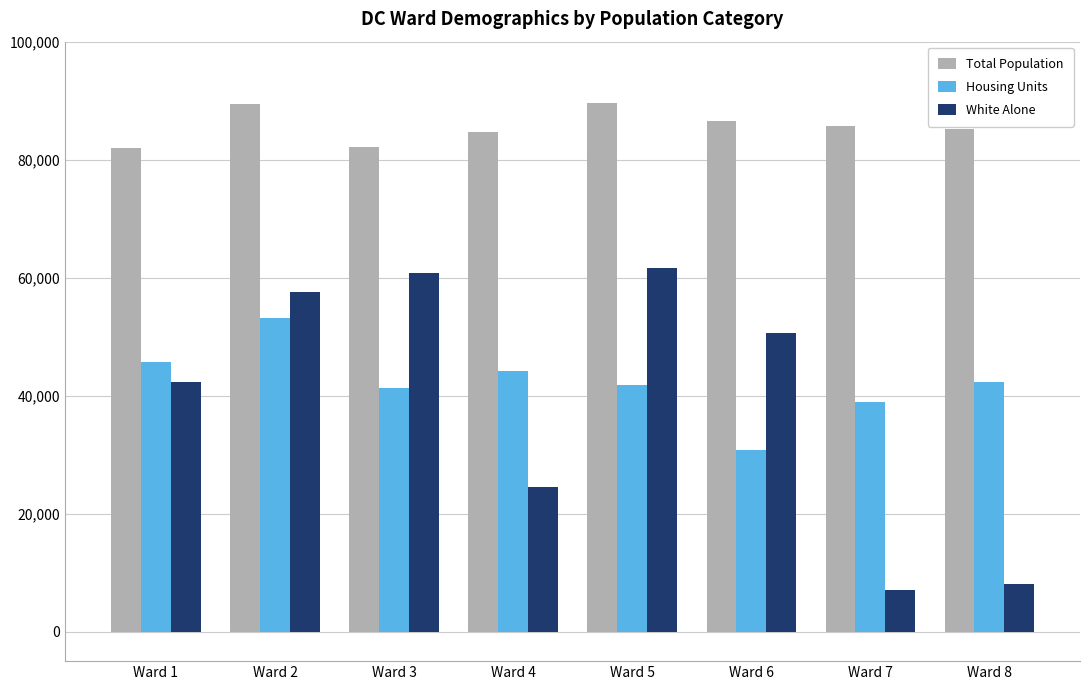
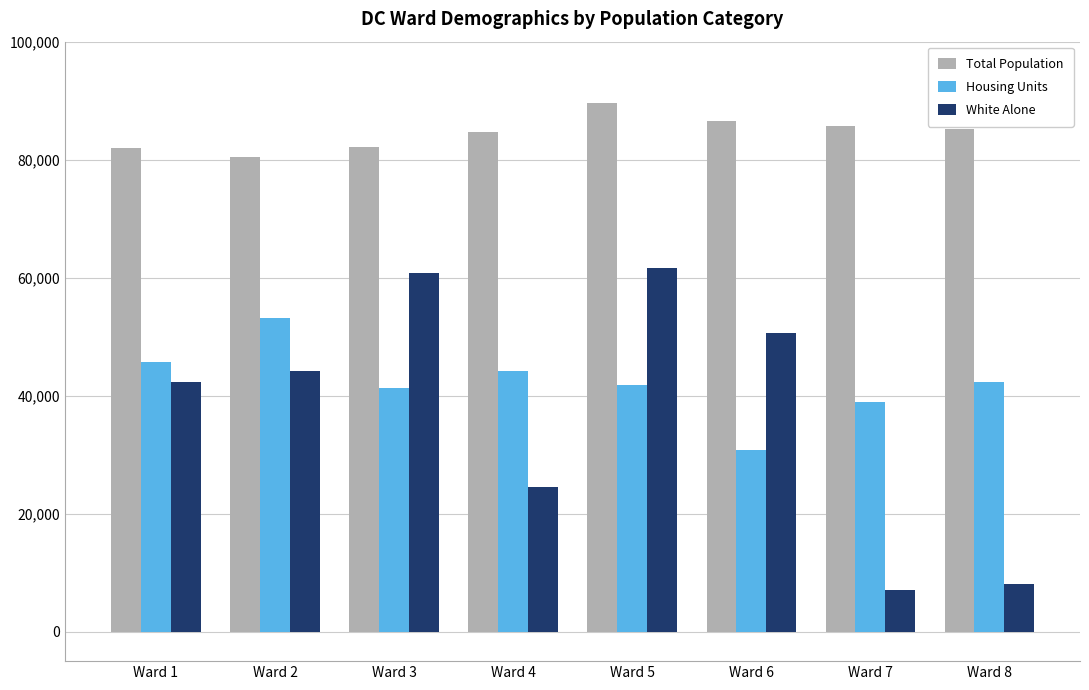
  {
    "Total Population": {
      "Ward 1": "82,000",
-     "Ward 2": "89,000",
+     "Ward 2": "80,000",
      "Ward 3": "82,000",
      "Ward 4": "85,000",
      "Ward 5": "90,000",
      "Ward 6": "87,000",
      "Ward 7": "86,000",
      "Ward 8": "85,000"
    },
    "Housing Units": {
      "Ward 1": "46,000",
      "Ward 2": "53,000",
      "Ward 3": "41,000",
      "Ward 4": "44,000",
      "Ward 5": "42,000",
      "Ward 6": "31,000",
      "Ward 7": "39,000",
      "Ward 8": "42,000"
    },
    "White Alone": {
      "Ward 1": "42,000",
-     "Ward 2": "58,000",
+     "Ward 2": "44,000",
      "Ward 3": "61,000",
      "Ward 4": "24,000",
      "Ward 5": "62,000",
      "Ward 6": "51,000",
      "Ward 7": "7,000",
      "Ward 8": "8,000"
    }
  }
